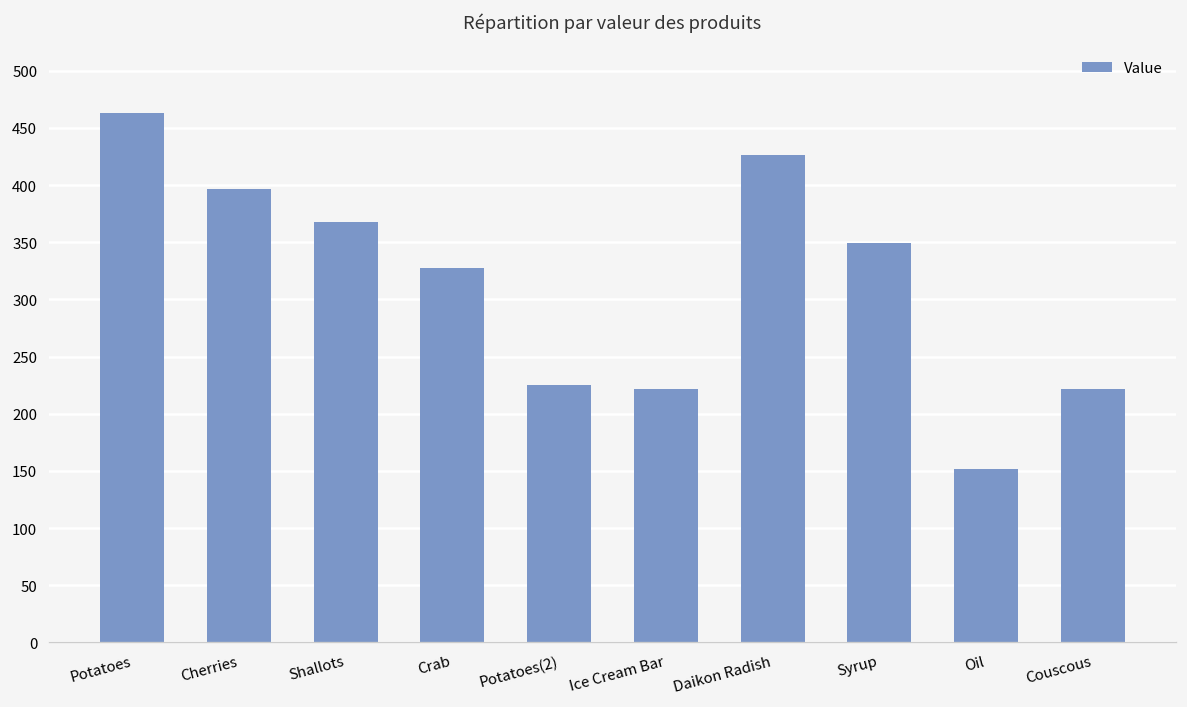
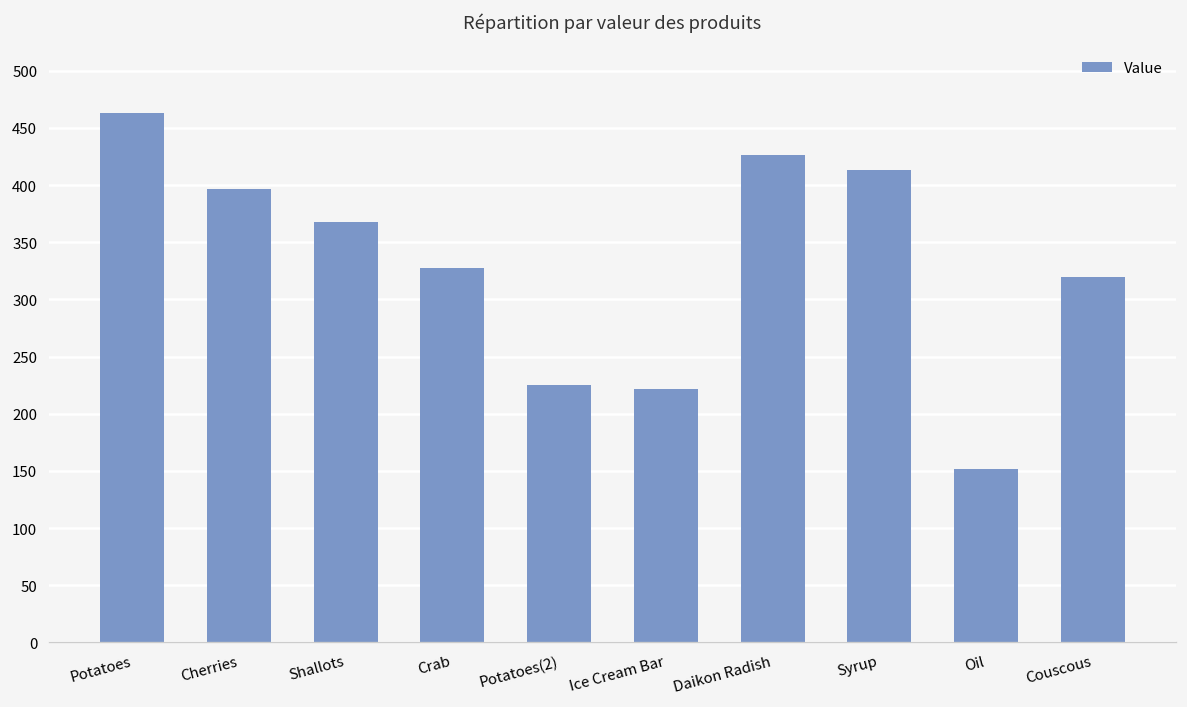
  {
    "Potatoes": 460,
    "Cherries": 400,
    "Shallots": 370,
    "Crab": 330,
    "Potatoes(2)": 220,
    "Ice Cream Bar": 220,
    "Daikon Radish": 430,
-   "Syrup": 350,
+   "Syrup": 410,
    "Oil": 150,
-   "Couscous": 220
+   "Couscous": 320
  }
